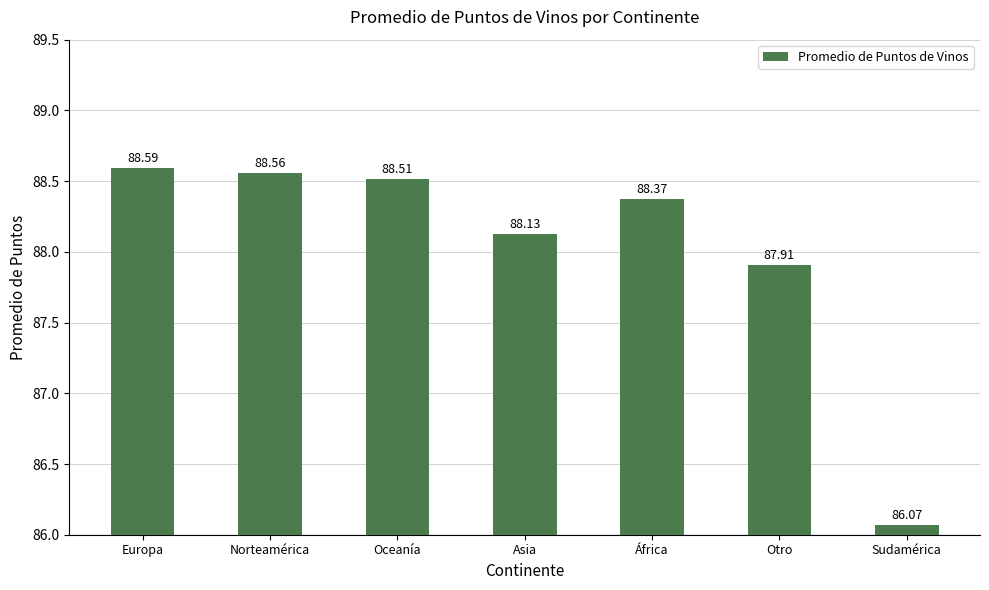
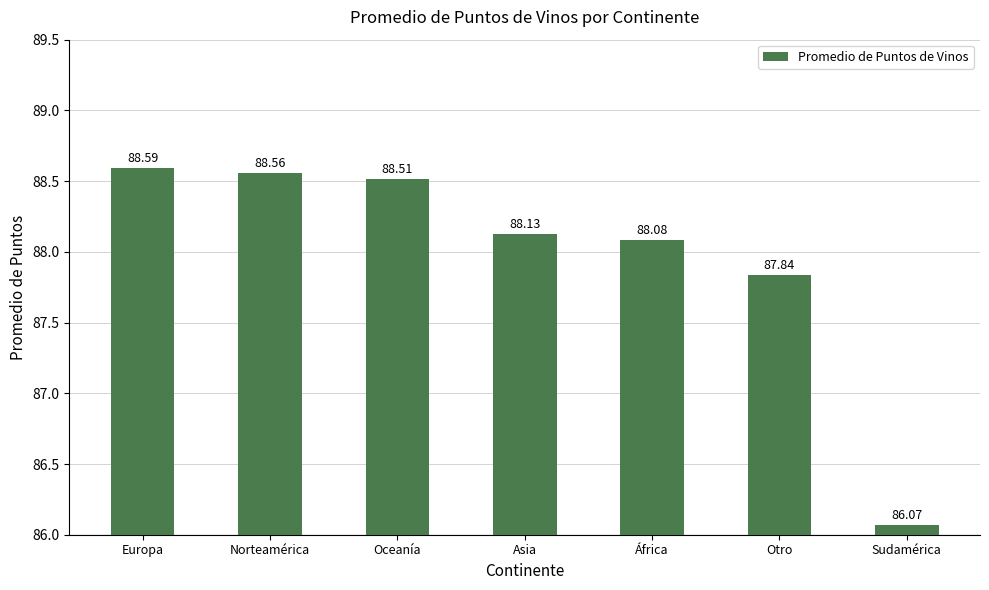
  {
    "Europa": 88.59,
    "Norteamérica": 88.56,
    "Oceanía": 88.51,
    "Asia": 88.13,
-   "África": 88.37,
-   "Otro": 87.91,
+   "África": 88.08,
+   "Otro": 87.84,
    "Sudamérica": 86.07
  }
